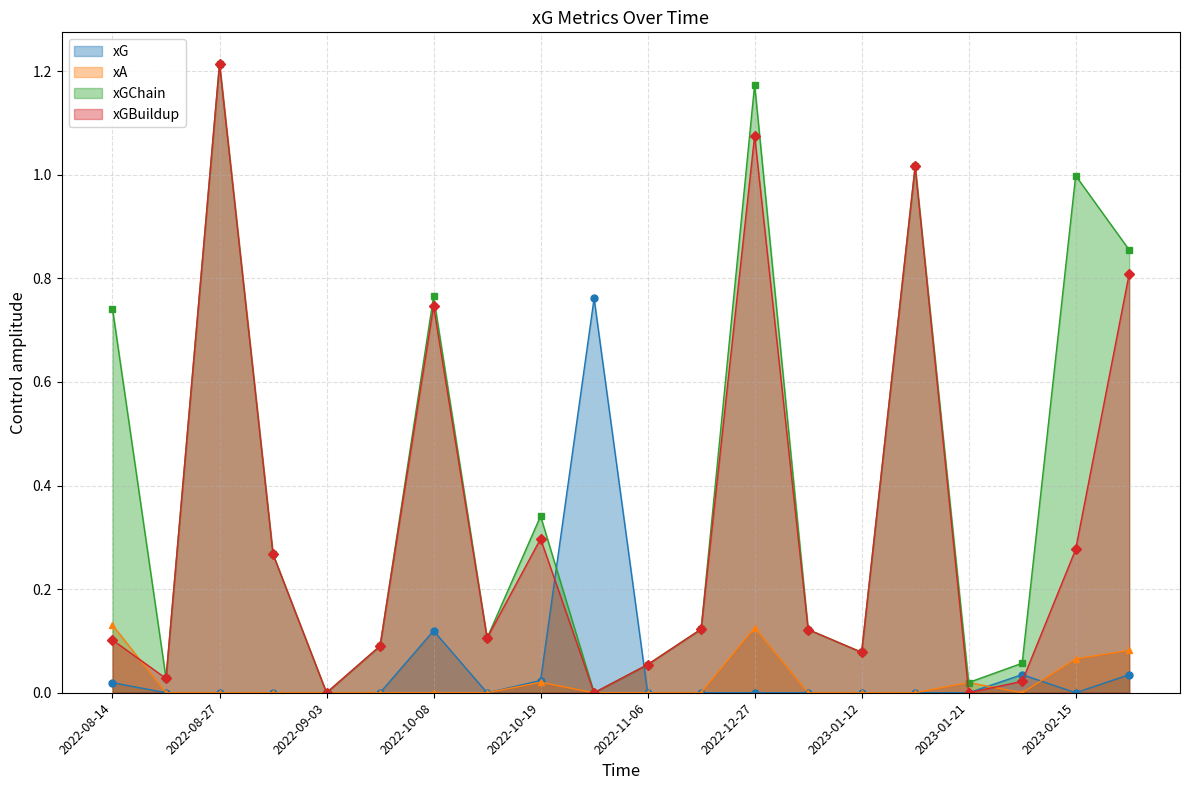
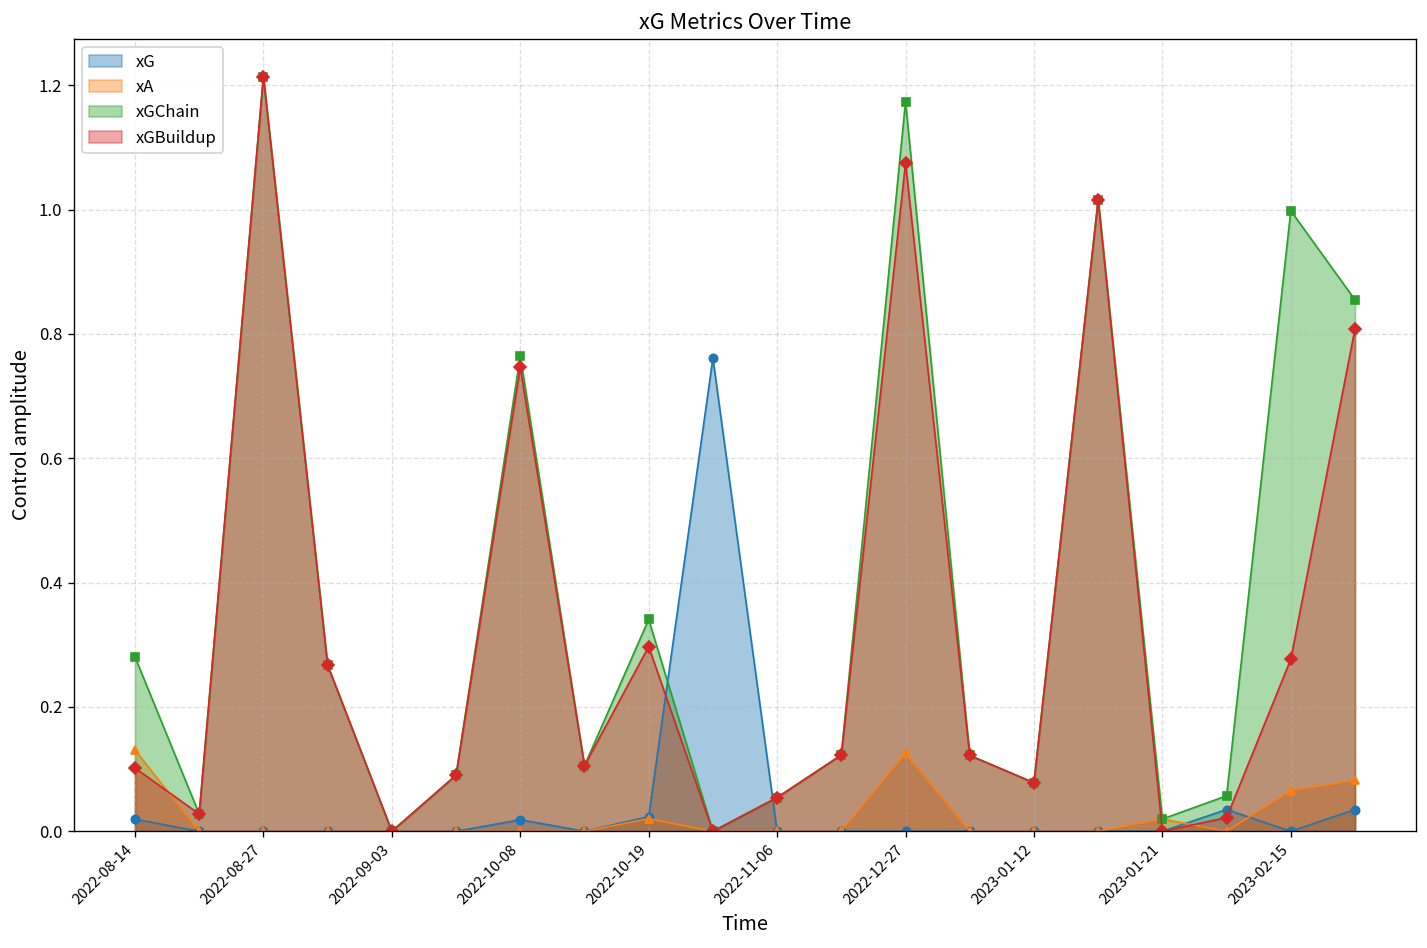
  {
    "xG": {
      "2022-08-14": 0.02,
-     "2022-10-08": 0.12,
+     "2022-10-08": 0.02,
      "2022-12-27": 0.00,
      "2023-02-15": 0.00
    },
    "xGChain": {
-     "2022-08-14": 0.74,
+     "2022-08-14": 0.28,
      "2022-10-08": 0.76,
      "2022-10-19": 0.34,
      "2022-12-27": 1.17,
      "2023-02-15": 1.00
    }
  }
